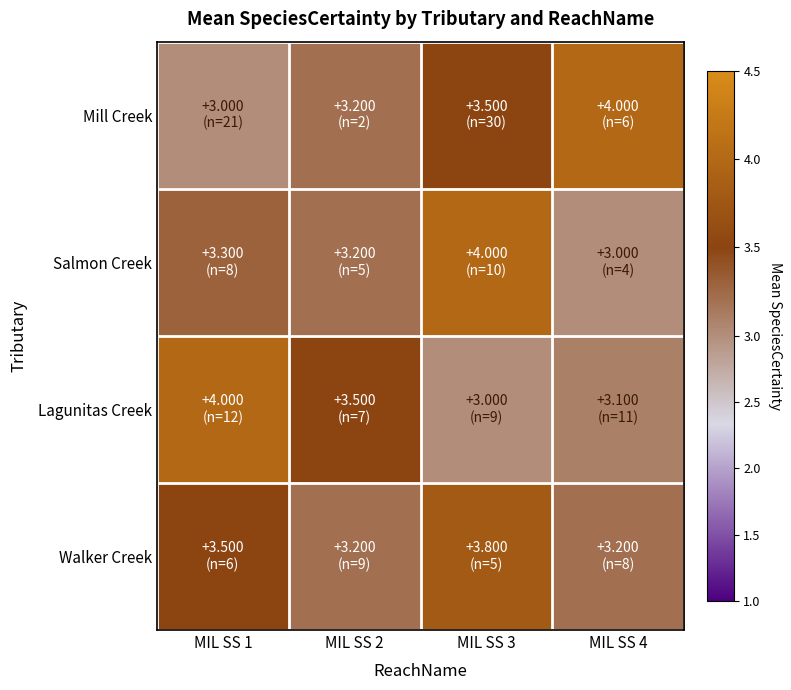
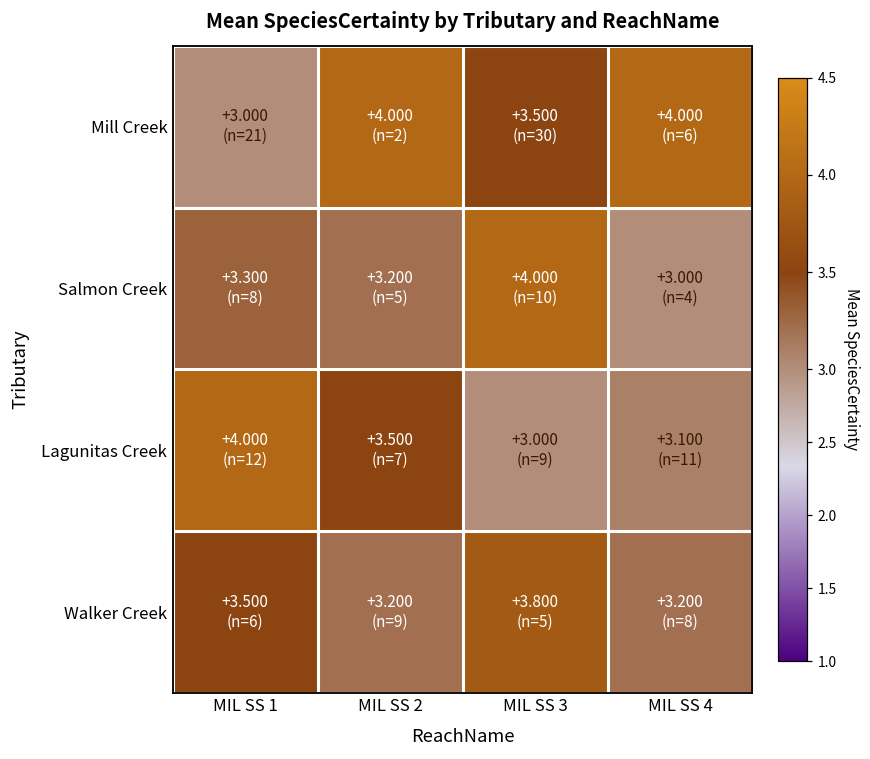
  {
    "Mill Creek": {
-     "MIL SS 2": "+3.200"
+     "MIL SS 2": "+4.000"
    }
  }
